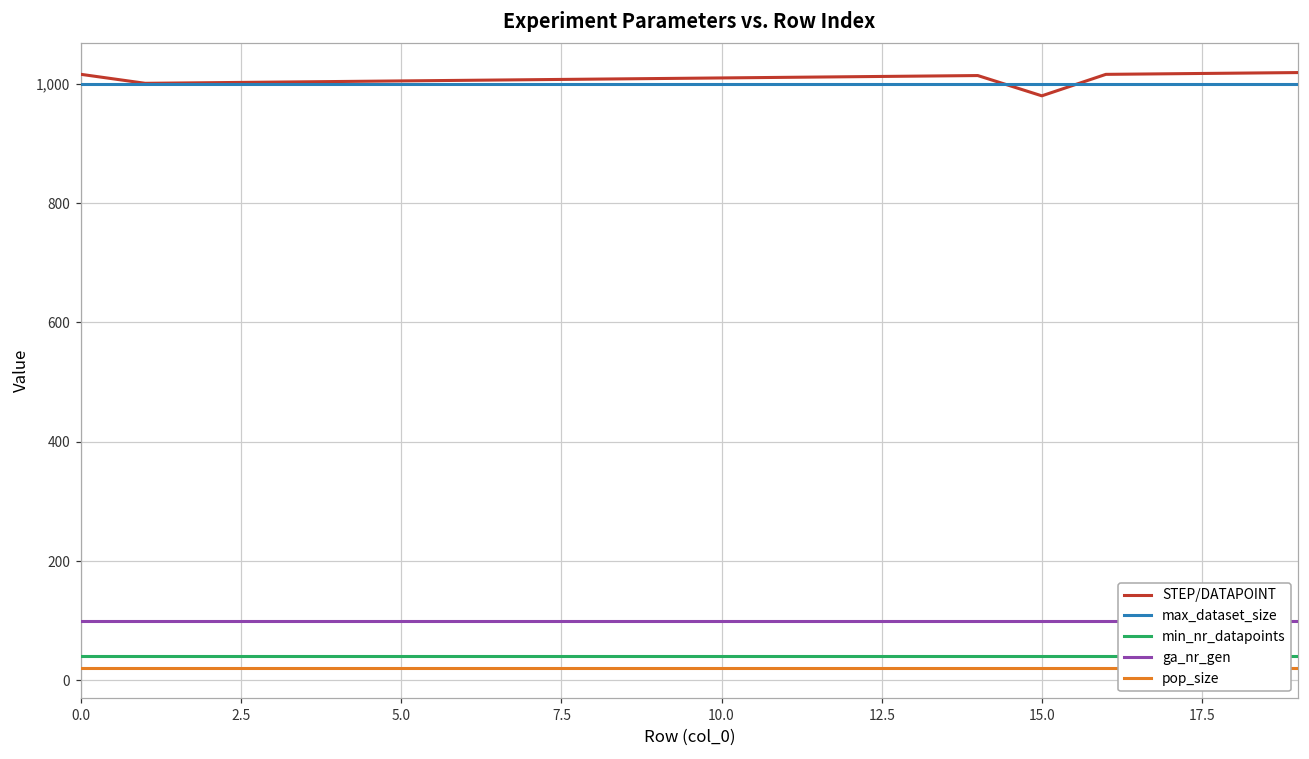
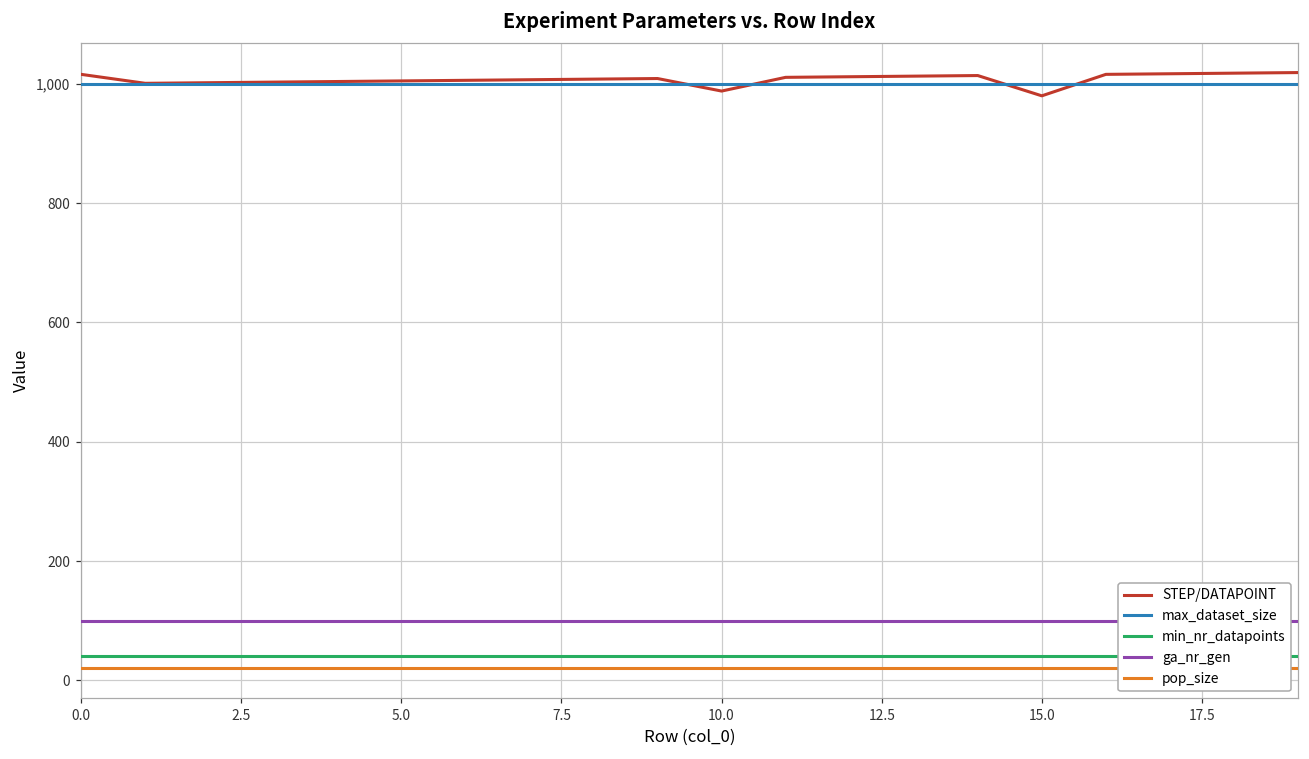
  {
    "STEP/DATAPOINT": {
      "0.0": "1,020",
      "5.0": "1,010",
-     "10.0": "1,010",
+     "10.0": "990",
      "15.0": "980"
    },
    "max_dataset_size": {
      "0.0": "1,000",
      "5.0": "1,000",
      "10.0": "1,000",
      "15.0": "1,000"
    },
    "min_nr_datapoints": {
      "0.0": "40",
      "5.0": "40",
      "10.0": "40",
      "15.0": "40"
    },
    "ga_nr_gen": {
      "0.0": "100",
      "5.0": "100",
      "10.0": "100",
      "15.0": "100"
    },
    "pop_size": {
      "0.0": "20",
      "5.0": "20",
      "10.0": "20",
      "15.0": "20"
    }
  }
